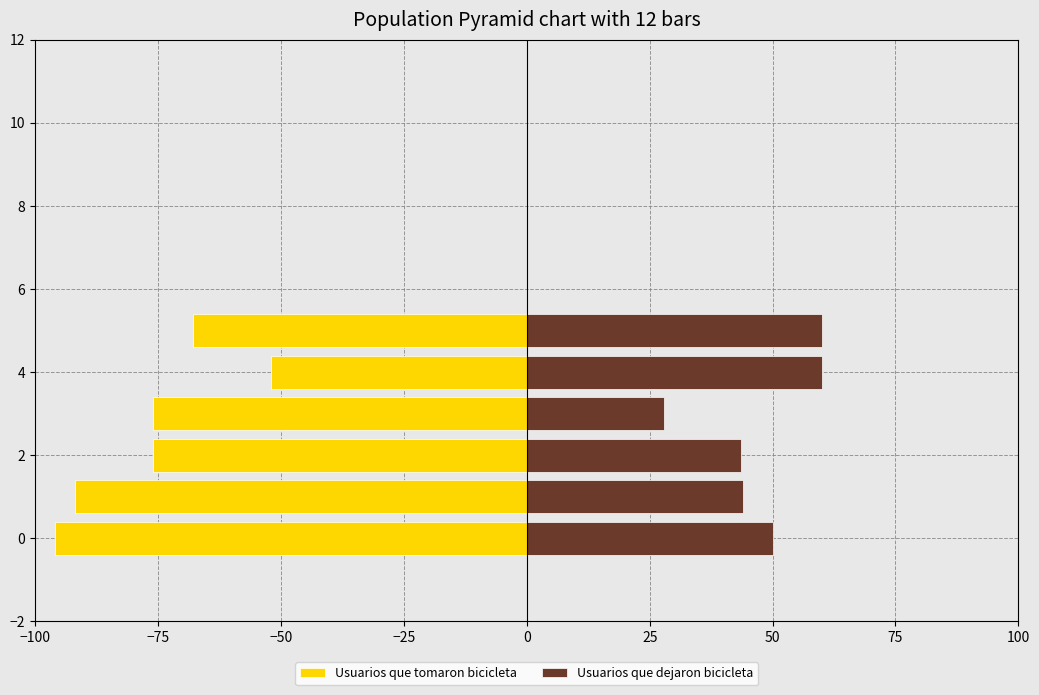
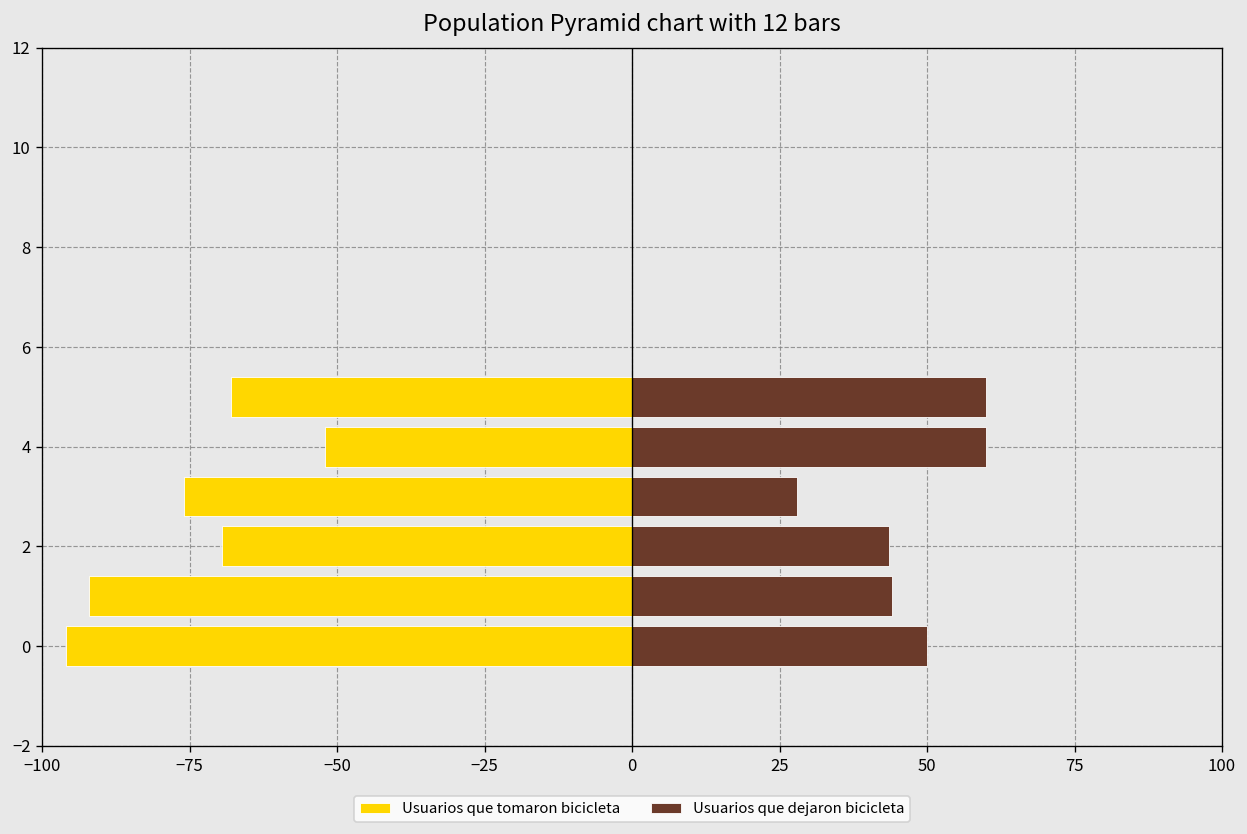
  {
    "Usuarios que tomaron bicicleta": {
      "4": -52,
-     "2": -76,
+     "2": -70,
      "0": -96
    },
    "Usuarios que dejaron bicicleta": {
      "4": 60,
      "2": 44,
      "0": 50
    }
  }
